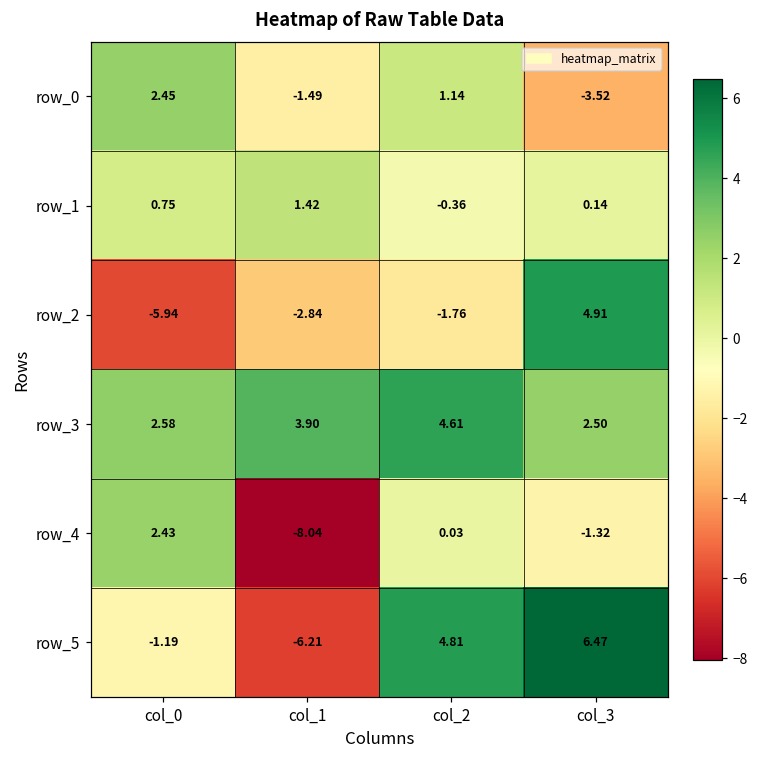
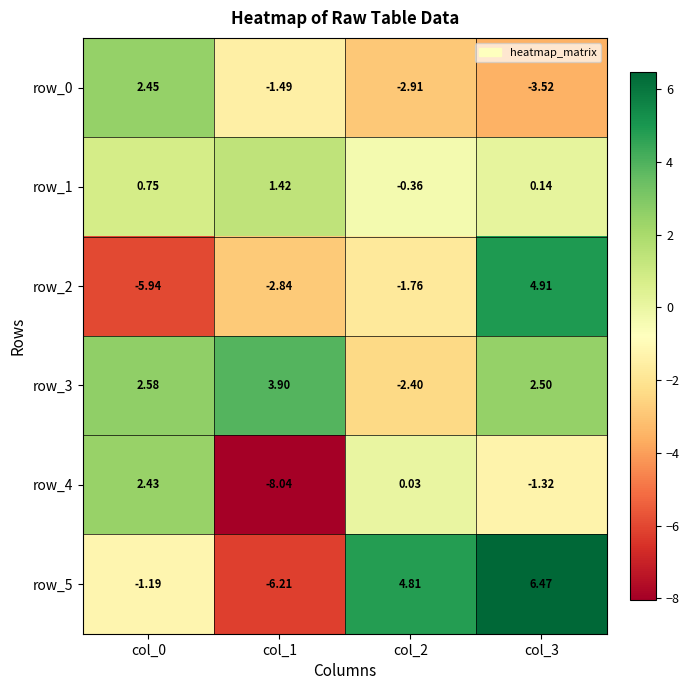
  {
    "row_0": {
      "col_0": 2.45,
      "col_1": -1.49,
-     "col_2": 1.14,
+     "col_2": -2.91,
      "col_3": -3.52
    },
    "row_1": {
      "col_0": 0.75,
      "col_1": 1.42,
      "col_2": -0.36,
      "col_3": 0.14
    },
    "row_2": {
      "col_0": -5.94,
      "col_1": -2.84,
      "col_2": -1.76,
      "col_3": 4.91
    },
    "row_3": {
      "col_0": 2.58,
      "col_1": 3.90,
-     "col_2": 4.61,
+     "col_2": -2.40,
      "col_3": 2.50
    },
    "row_4": {
      "col_0": 2.43,
      "col_1": -8.04,
      "col_2": 0.03,
      "col_3": -1.32
    },
    "row_5": {
      "col_0": -1.19,
      "col_1": -6.21,
      "col_2": 4.81,
      "col_3": 6.47
    }
  }
